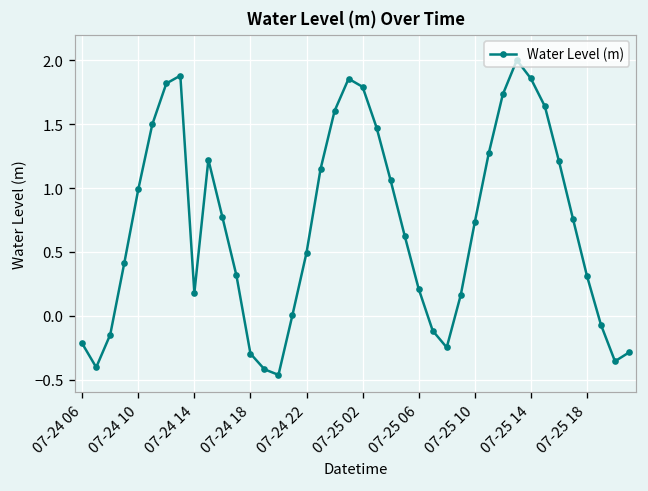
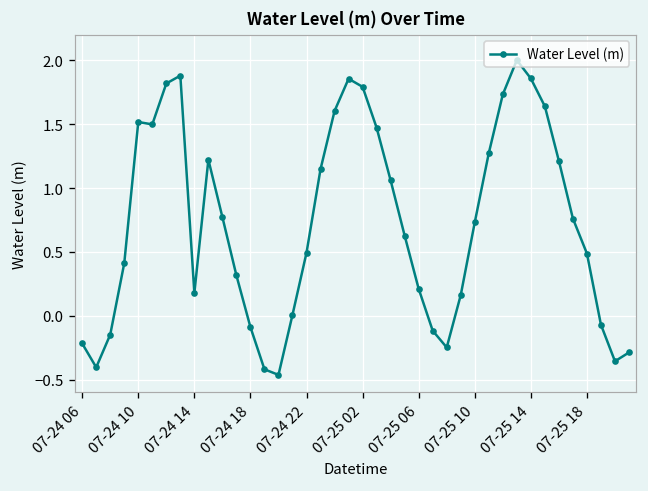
  {
    "07-24 06": -0.22,
-   "07-24 10": 0.99,
+   "07-24 10": 1.52,
    "07-24 14": 0.18,
-   "07-24 18": -0.30,
+   "07-24 18": -0.09,
    "07-24 22": 0.49,
    "07-25 02": 1.79,
    "07-25 06": 0.21,
    "07-25 10": 0.73,
    "07-25 14": 1.86,
-   "07-25 18": 0.31
+   "07-25 18": 0.49
  }
